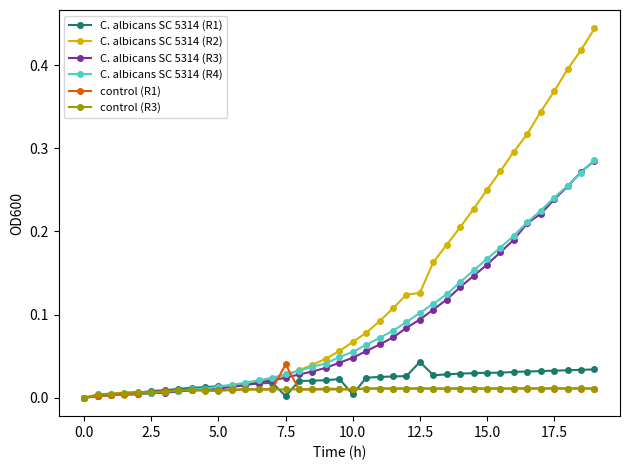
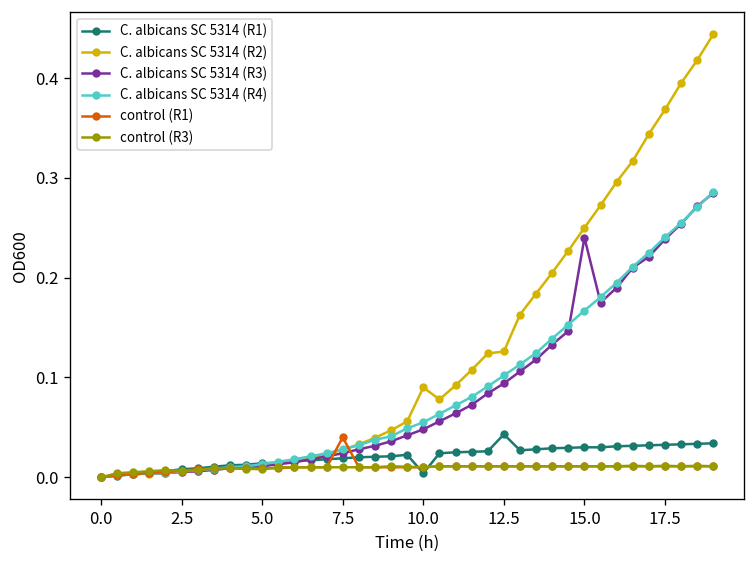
  {
    "C. albicans SC 5314 (R1)": {
-     "7.5": 0.00,
+     "7.5": 0.02,
      "10.0": 0.00,
      "12.5": 0.04,
      "15.0": 0.03,
      "17.5": 0.03
    },
    "C. albicans SC 5314 (R2)": {
-     "10.0": 0.07,
+     "10.0": 0.09,
      "12.5": 0.13,
      "15.0": 0.25,
      "17.5": 0.37
    },
    "C. albicans SC 5314 (R3)": {
      "7.5": 0.02,
      "10.0": 0.05,
      "12.5": 0.09,
-     "15.0": 0.16
+     "15.0": 0.24
    },
    "C. albicans SC 5314 (R4)": {
      "10.0": 0.06,
      "12.5": 0.10,
      "15.0": 0.17
    },
    "control (R1)": {
      "7.5": 0.04
    },
    "control (R3)": {
      "7.5": 0.01
    }
  }
